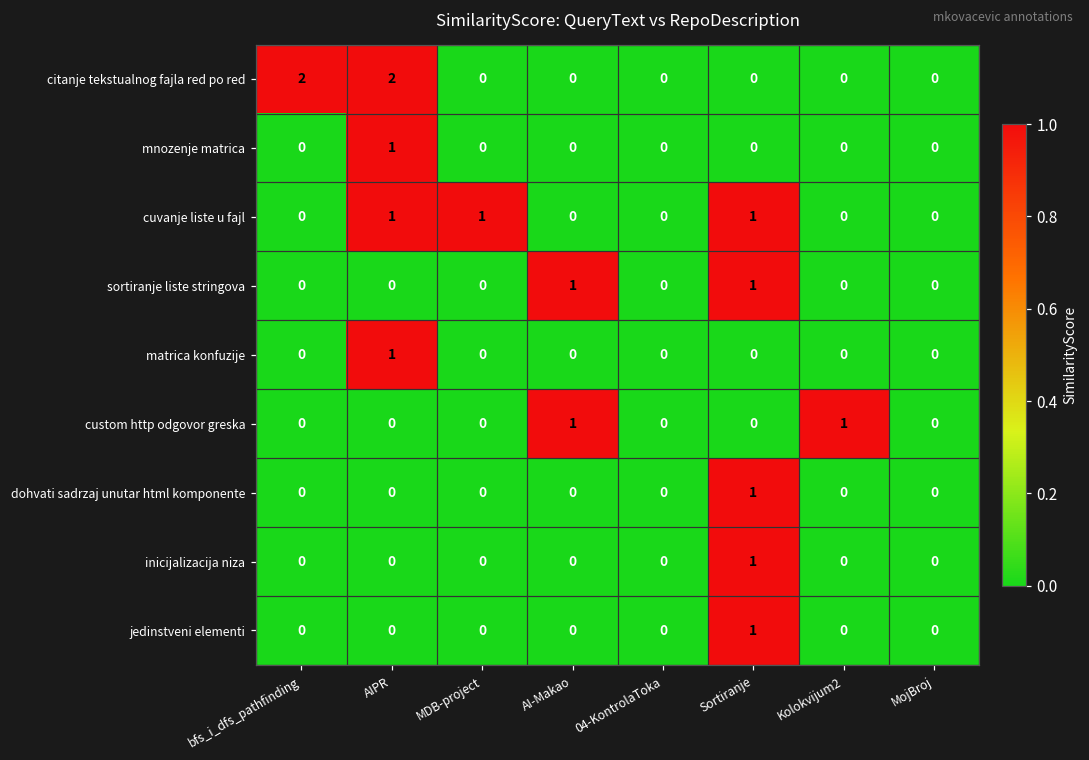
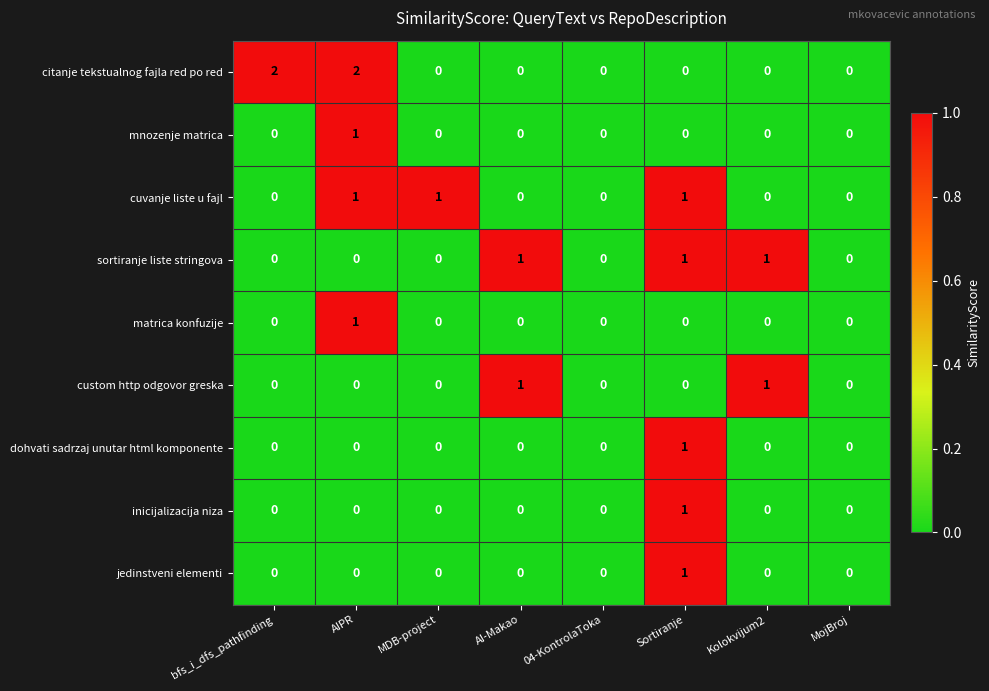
  {
    "citanje tekstualnog fajla red po red": {
      "bfs_i_dfs_pathfinding": 2,
      "AIPR": 2,
      "MDB-project": 0,
      "AI-Makao": 0,
      "04-KontrolaToka": 0,
      "Sortiranje": 0,
      "Kolokvijum2": 0,
      "MojBroj": 0
    },
    "mnozenje matrica": {
      "bfs_i_dfs_pathfinding": 0,
      "AIPR": 1,
      "MDB-project": 0,
      "AI-Makao": 0,
      "04-KontrolaToka": 0,
      "Sortiranje": 0,
      "Kolokvijum2": 0,
      "MojBroj": 0
    },
    "cuvanje liste u fajl": {
      "bfs_i_dfs_pathfinding": 0,
      "AIPR": 1,
      "MDB-project": 1,
      "AI-Makao": 0,
      "04-KontrolaToka": 0,
      "Sortiranje": 1,
      "Kolokvijum2": 0,
      "MojBroj": 0
    },
    "sortiranje liste stringova": {
      "bfs_i_dfs_pathfinding": 0,
      "AIPR": 0,
      "MDB-project": 0,
      "AI-Makao": 1,
      "04-KontrolaToka": 0,
      "Sortiranje": 1,
-     "Kolokvijum2": 0,
+     "Kolokvijum2": 1,
      "MojBroj": 0
    },
    "matrica konfuzije": {
      "bfs_i_dfs_pathfinding": 0,
      "AIPR": 1,
      "MDB-project": 0,
      "AI-Makao": 0,
      "04-KontrolaToka": 0,
      "Sortiranje": 0,
      "Kolokvijum2": 0,
      "MojBroj": 0
    },
    "custom http odgovor greska": {
      "bfs_i_dfs_pathfinding": 0,
      "AIPR": 0,
      "MDB-project": 0,
      "AI-Makao": 1,
      "04-KontrolaToka": 0,
      "Sortiranje": 0,
      "Kolokvijum2": 1,
      "MojBroj": 0
    },
    "dohvati sadrzaj unutar html komponente": {
      "bfs_i_dfs_pathfinding": 0,
      "AIPR": 0,
      "MDB-project": 0,
      "AI-Makao": 0,
      "04-KontrolaToka": 0,
      "Sortiranje": 1,
      "Kolokvijum2": 0,
      "MojBroj": 0
    },
    "inicijalizacija niza": {
      "bfs_i_dfs_pathfinding": 0,
      "AIPR": 0,
      "MDB-project": 0,
      "AI-Makao": 0,
      "04-KontrolaToka": 0,
      "Sortiranje": 1,
      "Kolokvijum2": 0,
      "MojBroj": 0
    },
    "jedinstveni elementi": {
      "bfs_i_dfs_pathfinding": 0,
      "AIPR": 0,
      "MDB-project": 0,
      "AI-Makao": 0,
      "04-KontrolaToka": 0,
      "Sortiranje": 1,
      "Kolokvijum2": 0,
      "MojBroj": 0
    }
  }
